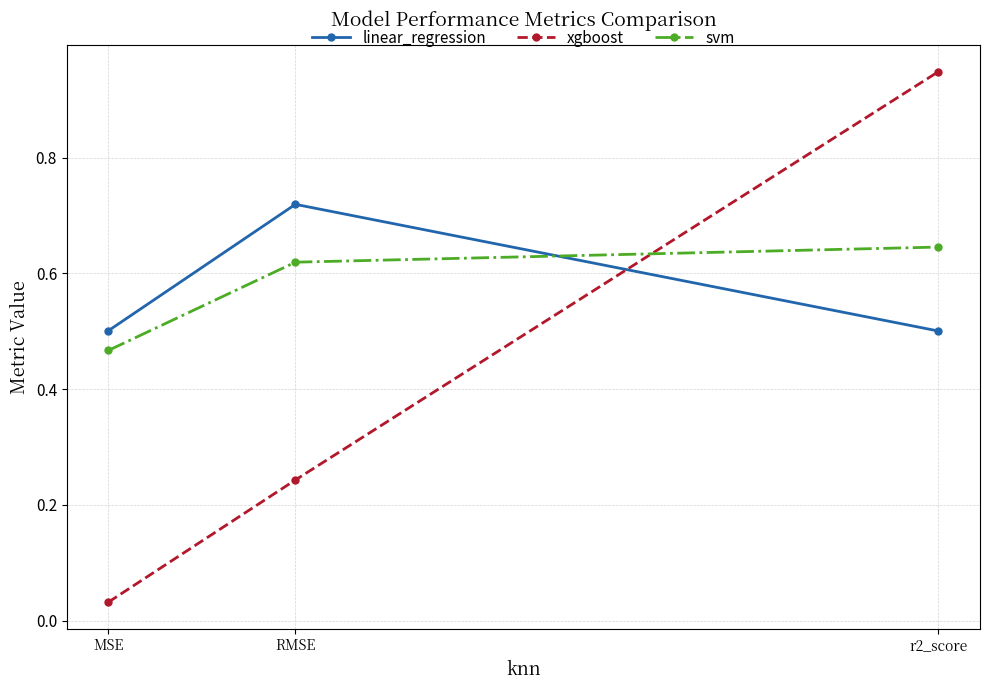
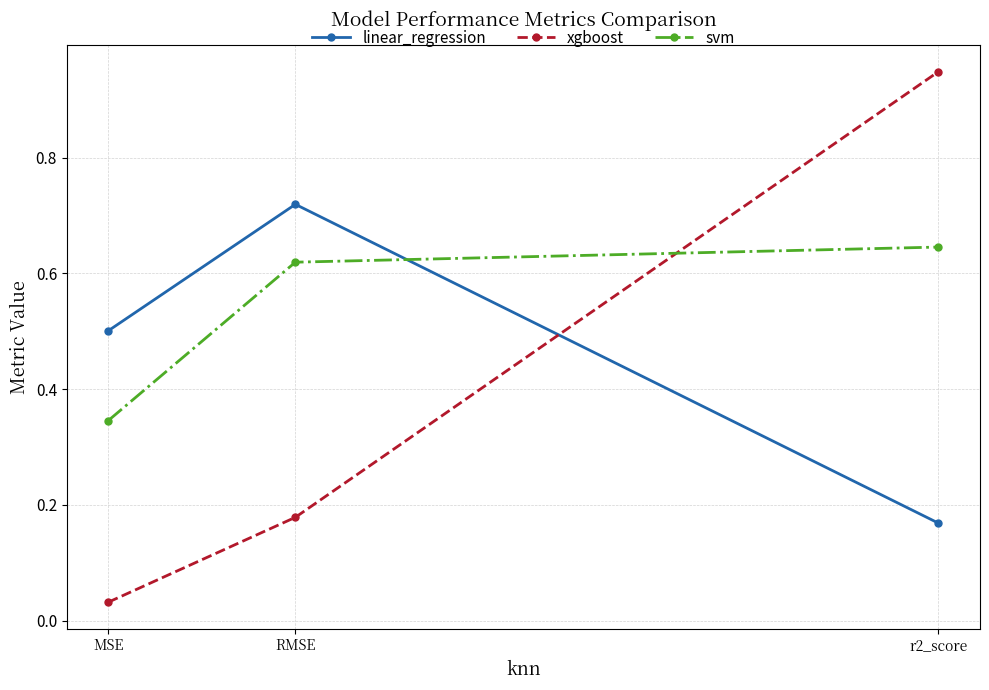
  {
    "linear_regression": {
      "MSE": 0.50,
      "RMSE": 0.72,
-     "r2_score": 0.50
+     "r2_score": 0.17
    },
    "xgboost": {
      "MSE": 0.03,
-     "RMSE": 0.24,
+     "RMSE": 0.18,
      "r2_score": 0.95
    },
    "svm": {
-     "MSE": 0.47,
+     "MSE": 0.35,
      "RMSE": 0.62,
      "r2_score": 0.65
    }
  }
